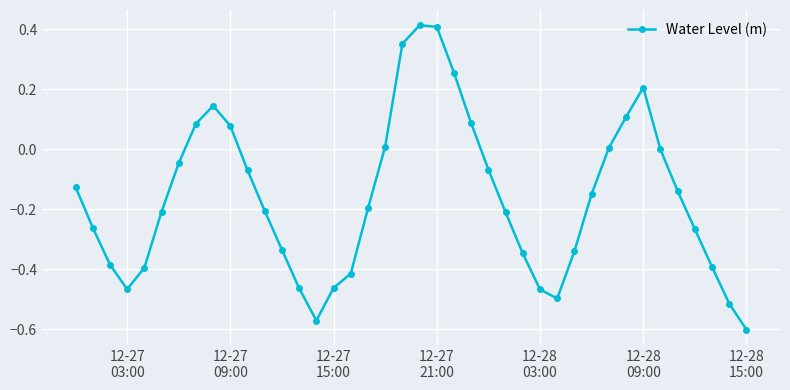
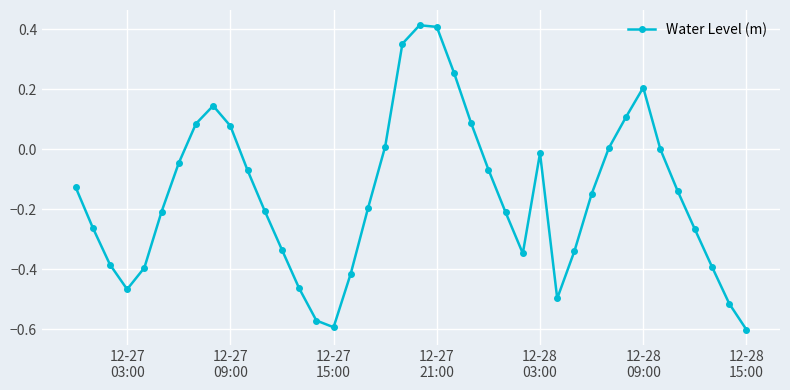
  {
    "12-27 03:00": -0.47,
    "12-27 09:00": 0.08,
-   "12-27 15:00": -0.46,
+   "12-27 15:00": -0.59,
    "12-27 21:00": 0.41,
-   "12-28 03:00": -0.47,
+   "12-28 03:00": -0.01,
    "12-28 09:00": 0.21,
    "12-28 15:00": -0.60
  }
